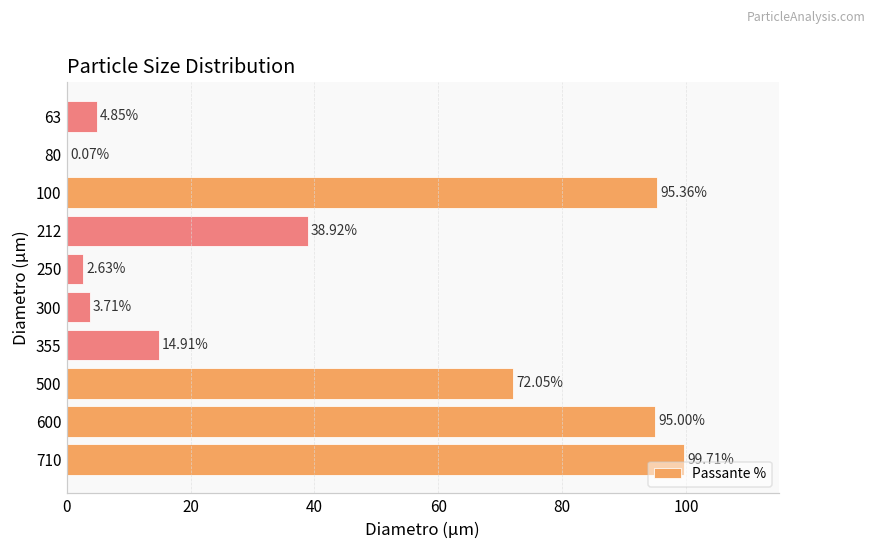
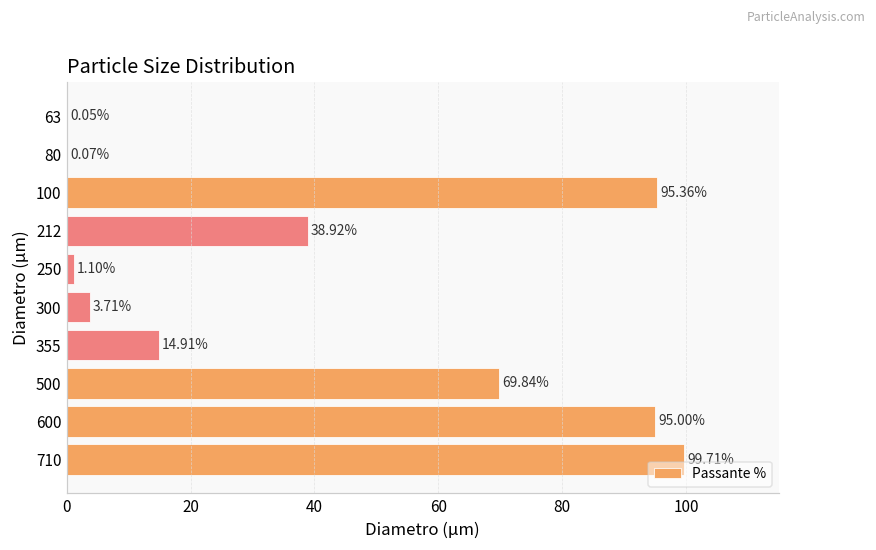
  {
-   "63": "4.85%",
+   "63": "0.05%",
    "80": "0.07%",
    "100": "95.36%",
    "212": "38.92%",
-   "250": "2.63%",
+   "250": "1.10%",
    "300": "3.71%",
    "355": "14.91%",
-   "500": "72.05%",
+   "500": "69.84%",
    "600": "95.00%"
  }
